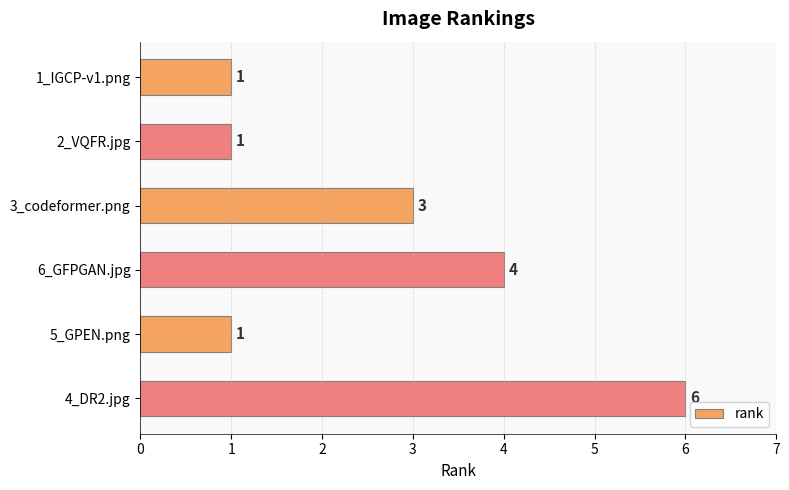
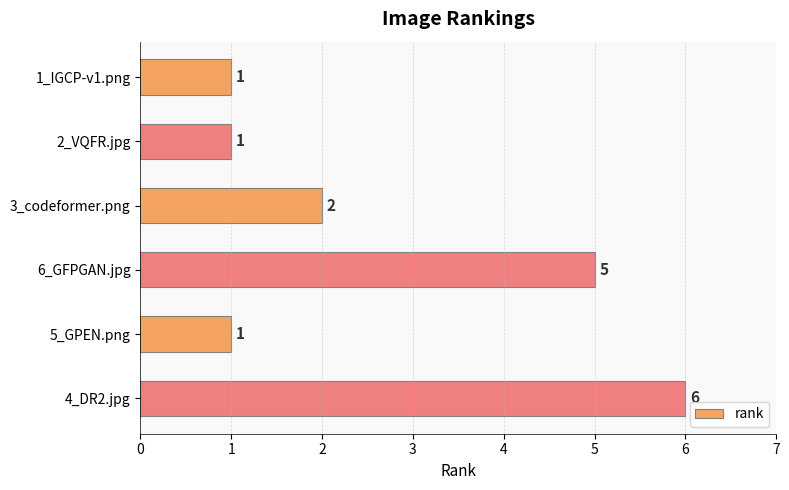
  {
    "1_IGCP-v1.png": 1,
    "2_VQFR.jpg": 1,
-   "3_codeformer.png": 3,
-   "6_GFPGAN.jpg": 4,
+   "3_codeformer.png": 2,
+   "6_GFPGAN.jpg": 5,
    "5_GPEN.png": 1
  }
